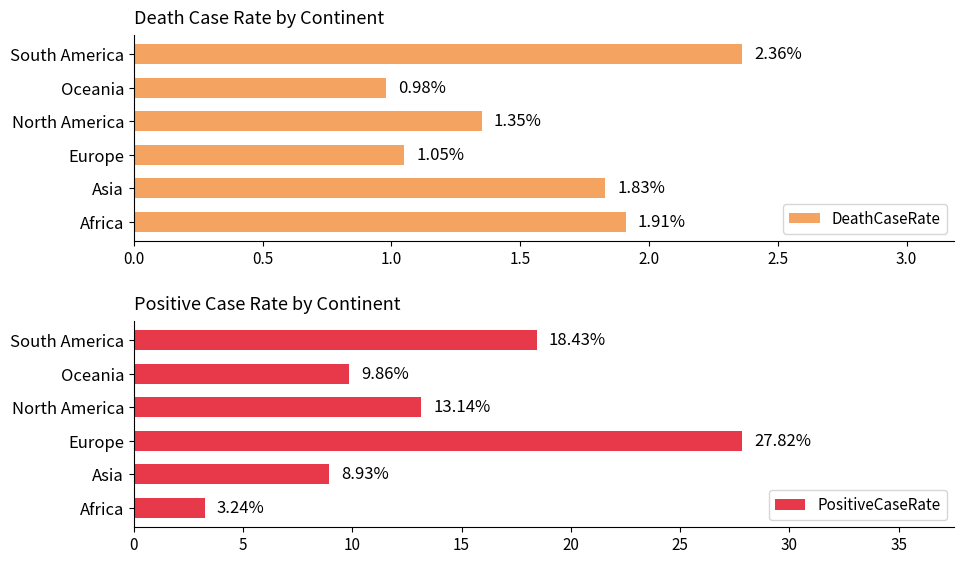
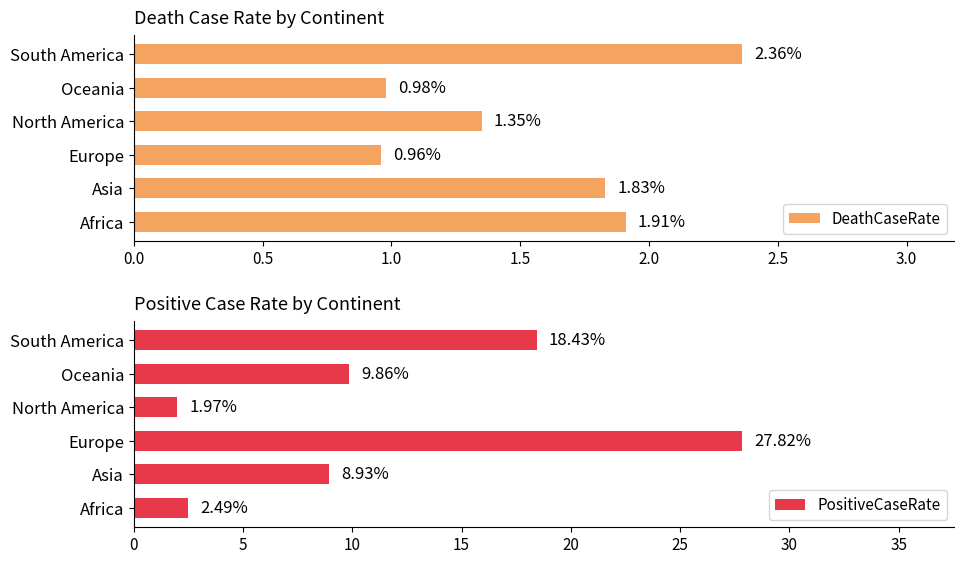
  {
    "Death Case Rate by Continent": {
      "South America": "2.36%",
      "Oceania": "0.98%",
      "North America": "1.35%",
-     "Europe": "1.05%",
+     "Europe": "0.96%",
      "Asia": "1.83%",
      "Africa": "1.91%"
    },
    "Positive Case Rate by Continent": {
      "South America": "18.43%",
      "Oceania": "9.86%",
-     "North America": "13.14%",
+     "North America": "1.97%",
      "Europe": "27.82%",
      "Asia": "8.93%",
-     "Africa": "3.24%"
+     "Africa": "2.49%"
    }
  }
